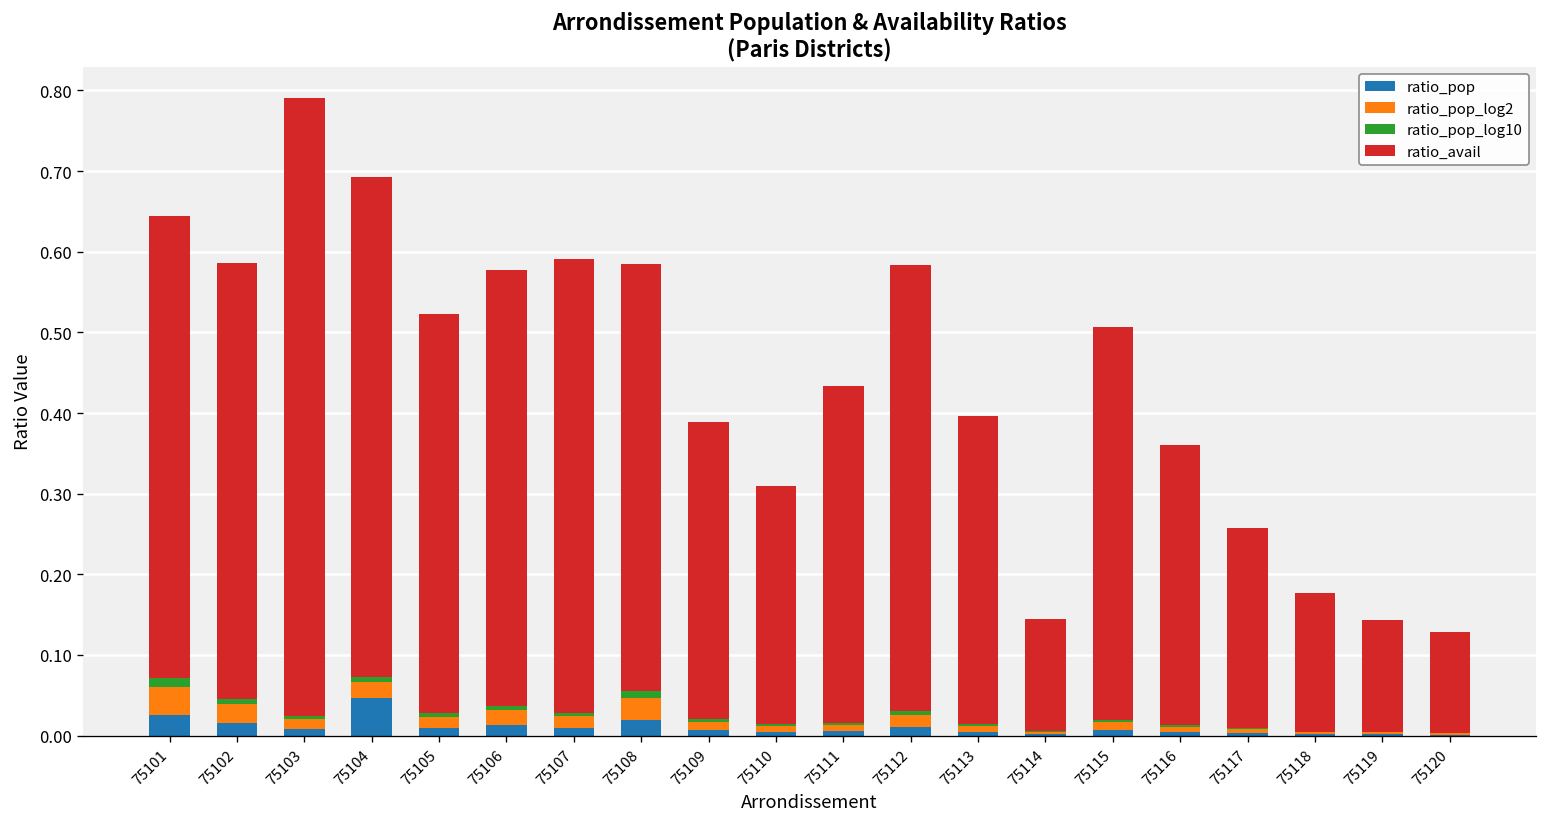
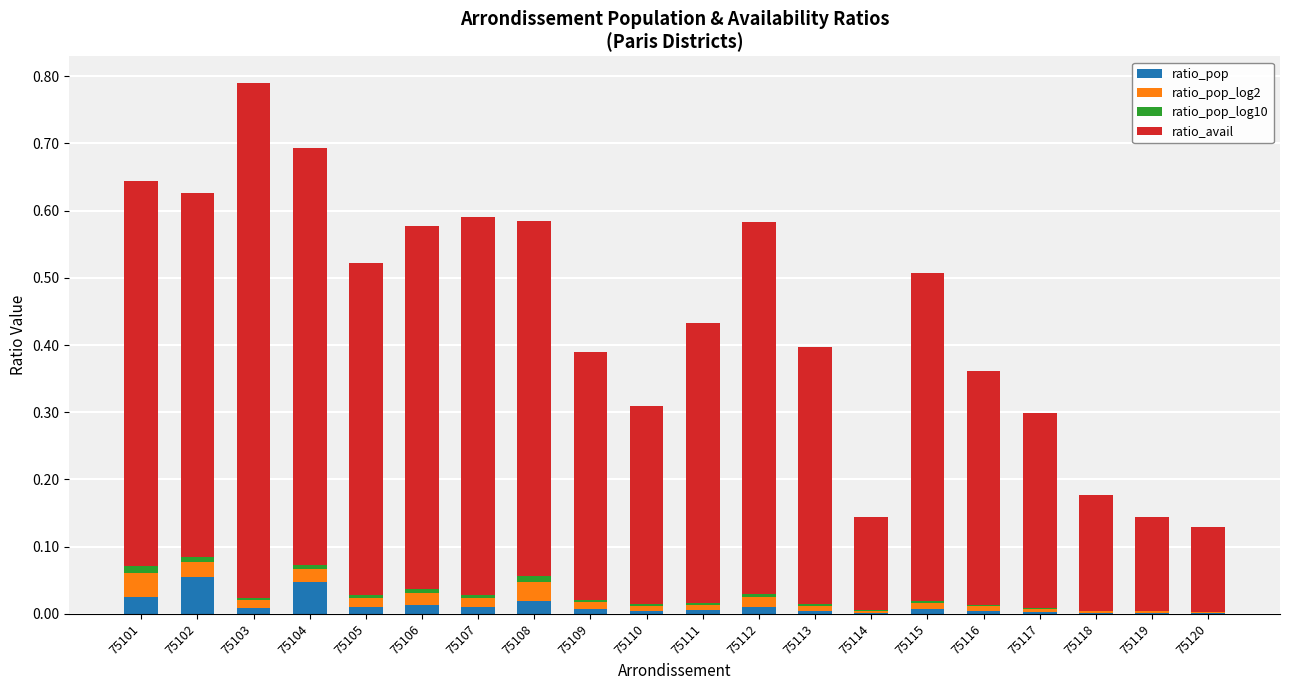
  {
    "ratio_pop": {
      "75101": 0.03,
-     "75102": 0.02,
+     "75102": 0.05,
      "75103": 0.01,
      "75104": 0.05,
      "75105": 0.01,
      "75106": 0.01,
      "75107": 0.01,
      "75108": 0.02,
      "75109": 0.01,
      "75110": 0.00,
      "75111": 0.01,
      "75112": 0.01,
      "75113": 0.00,
      "75115": 0.01,
      "75116": 0.00
    },
    "ratio_pop_log2": {
      "75101": 0.04,
      "75102": 0.02,
      "75103": 0.01,
      "75104": 0.02,
      "75105": 0.01,
      "75106": 0.02,
      "75107": 0.01,
      "75108": 0.03,
      "75109": 0.01,
      "75110": 0.01,
      "75111": 0.01,
      "75112": 0.02,
      "75113": 0.01,
      "75115": 0.01,
      "75116": 0.01,
      "75117": 0.00
    },
    "ratio_pop_log10": {
      "75101": 0.01,
      "75102": 0.01,
      "75104": 0.01,
      "75105": 0.00,
      "75106": 0.01,
      "75107": 0.00,
      "75108": 0.01,
      "75112": 0.00
    },
    "ratio_avail": {
      "75101": 0.57,
      "75102": 0.54,
      "75103": 0.77,
      "75104": 0.62,
      "75105": 0.49,
      "75106": 0.54,
      "75107": 0.56,
      "75108": 0.53,
      "75109": 0.37,
      "75110": 0.30,
      "75111": 0.42,
      "75112": 0.55,
      "75113": 0.38,
      "75114": 0.14,
      "75115": 0.49,
      "75116": 0.35,
-     "75117": 0.25,
+     "75117": 0.29,
      "75118": 0.17,
      "75119": 0.14,
      "75120": 0.13
    }
  }
